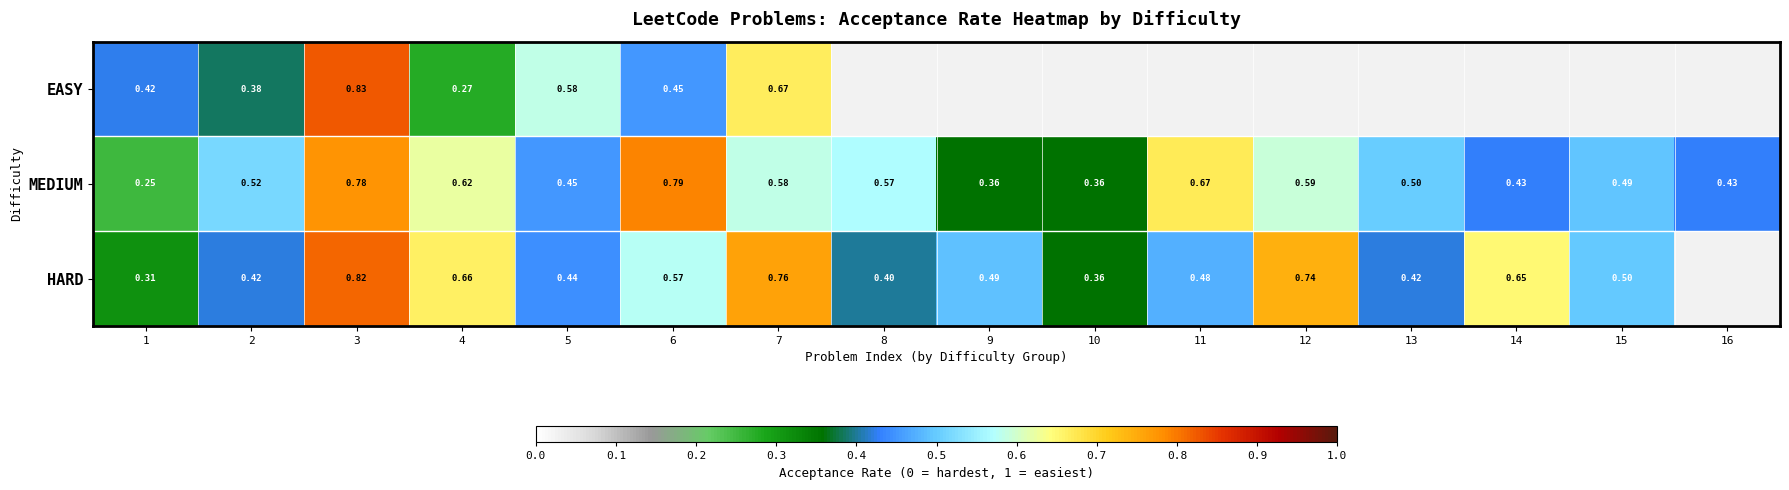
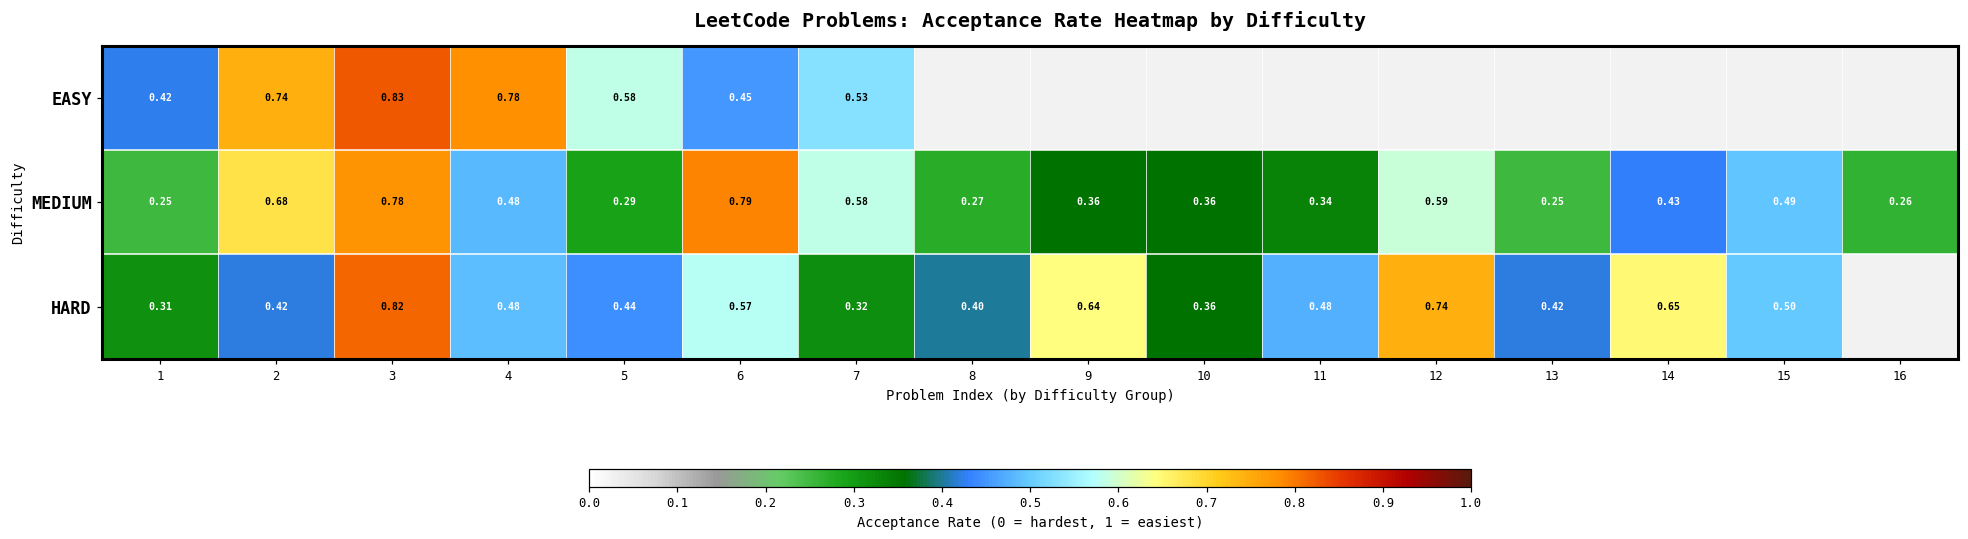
  {
    "EASY": {
      "1": 0.42,
-     "2": 0.38,
+     "2": 0.74,
      "3": 0.83,
-     "4": 0.27,
+     "4": 0.78,
      "5": 0.58,
      "6": 0.45,
-     "7": 0.67
+     "7": 0.53
    },
    "MEDIUM": {
      "1": 0.25,
-     "2": 0.52,
+     "2": 0.68,
      "3": 0.78,
-     "4": 0.62,
-     "5": 0.45,
+     "4": 0.48,
+     "5": 0.29,
      "6": 0.79,
      "7": 0.58,
-     "8": 0.57,
+     "8": 0.27,
      "9": 0.36,
      "10": 0.36,
-     "11": 0.67,
+     "11": 0.34,
      "12": 0.59,
-     "13": 0.50,
+     "13": 0.25,
      "14": 0.43,
      "15": 0.49,
-     "16": 0.43
+     "16": 0.26
    },
    "HARD": {
      "1": 0.31,
      "2": 0.42,
      "3": 0.82,
-     "4": 0.66,
+     "4": 0.48,
      "5": 0.44,
      "6": 0.57,
-     "7": 0.76,
+     "7": 0.32,
      "8": 0.40,
-     "9": 0.49,
+     "9": 0.64,
      "10": 0.36,
      "11": 0.48,
      "12": 0.74,
      "13": 0.42,
      "14": 0.65,
      "15": 0.50
    }
  }
